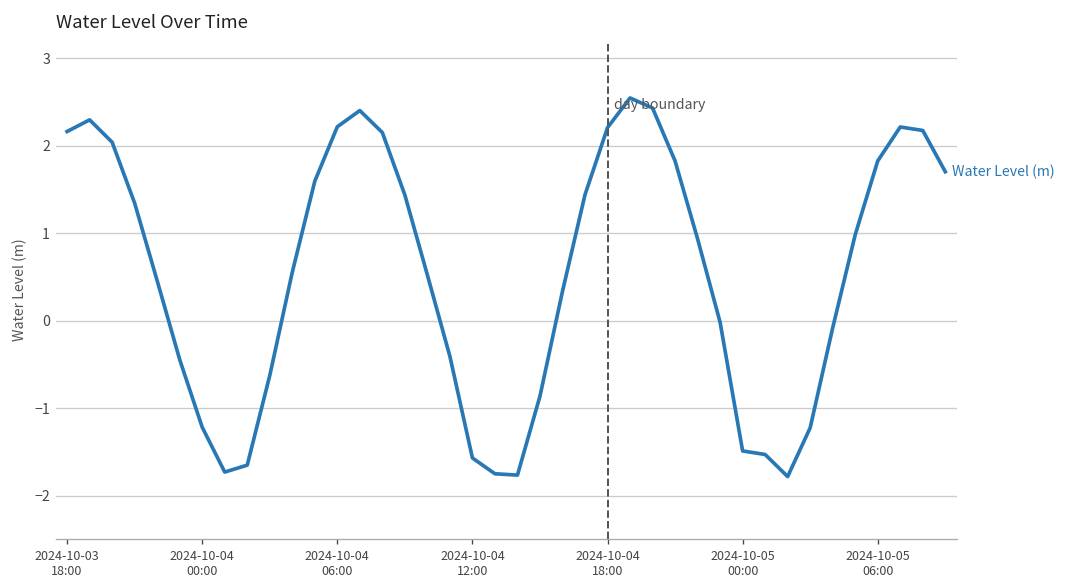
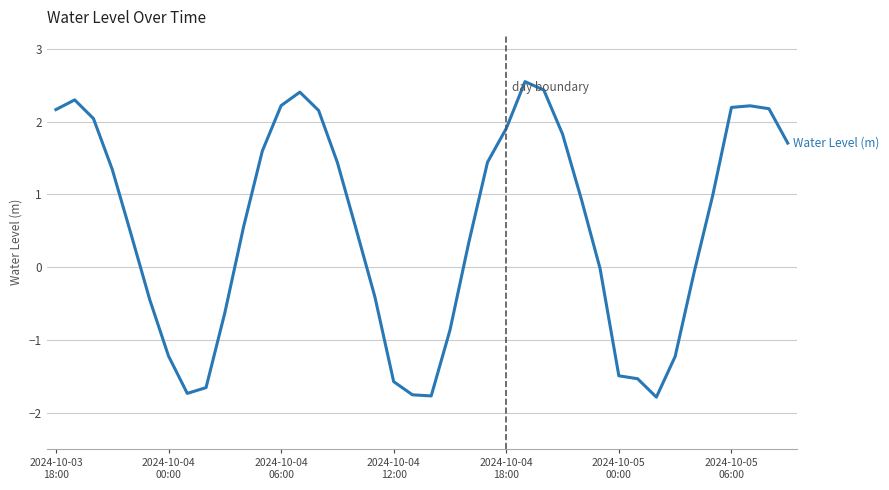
  {
    "2024-10-03 18:00": 2.2,
    "2024-10-04 00:00": -1.2,
    "2024-10-04 06:00": 2.2,
    "2024-10-04 12:00": -1.6,
-   "2024-10-04 18:00": 2.2,
+   "2024-10-04 18:00": 1.9,
    "2024-10-05 00:00": -1.5,
-   "2024-10-05 06:00": 1.8
+   "2024-10-05 06:00": 2.2
  }
